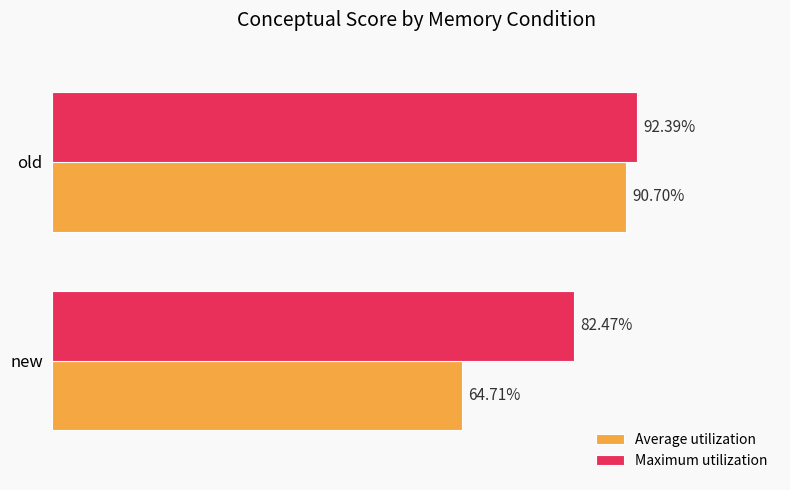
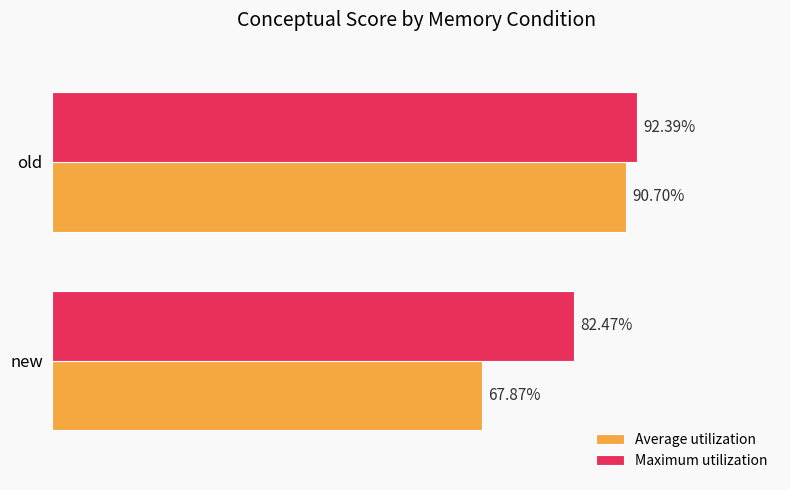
  {
    "Average utilization": {
      "old": "90.70%",
-     "new": "64.71%"
+     "new": "67.87%"
    },
    "Maximum utilization": {
      "old": "92.39%",
      "new": "82.47%"
    }
  }
